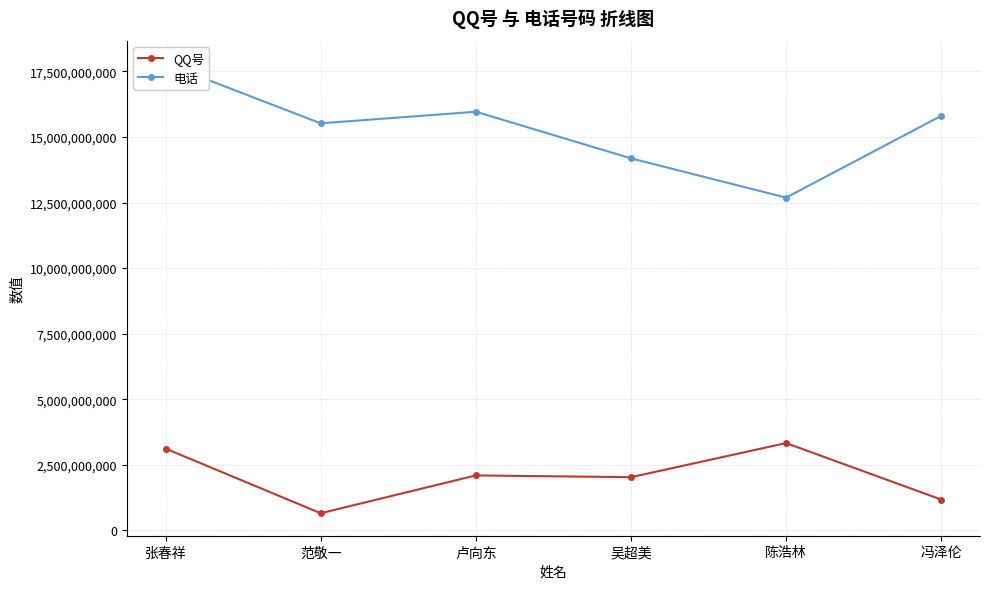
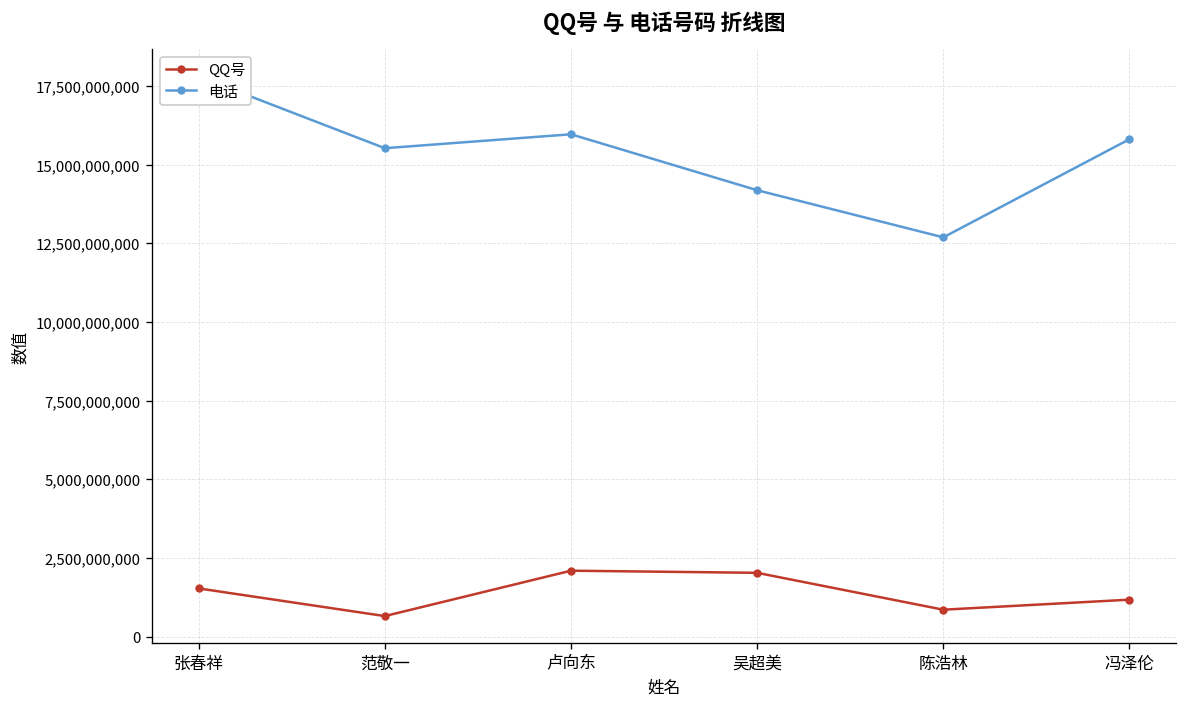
  {
    "QQ号": {
-     "张春祥": "3,100,000,000",
+     "张春祥": "1,500,000,000",
      "范敬一": "700,000,000",
      "卢向东": "2,100,000,000",
      "吴超美": "2,000,000,000",
-     "陈浩林": "3,300,000,000",
+     "陈浩林": "900,000,000",
      "冯泽伦": "1,200,000,000"
    },
    "电话": {
      "范敬一": "15,500,000,000",
      "卢向东": "16,000,000,000",
      "吴超美": "14,200,000,000",
      "陈浩林": "12,700,000,000",
      "冯泽伦": "15,800,000,000"
    }
  }
